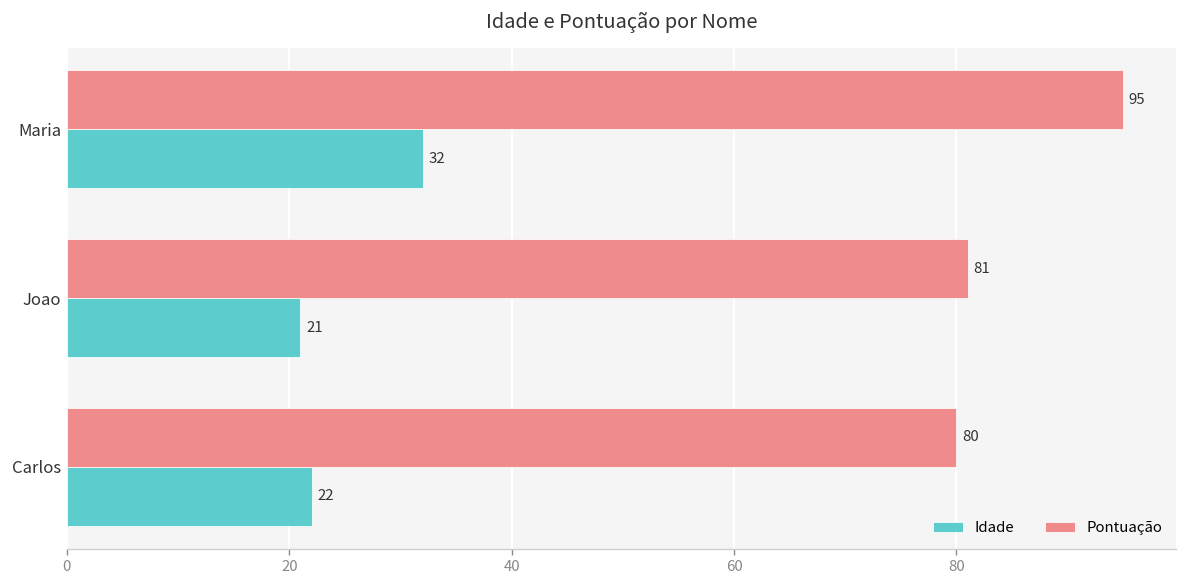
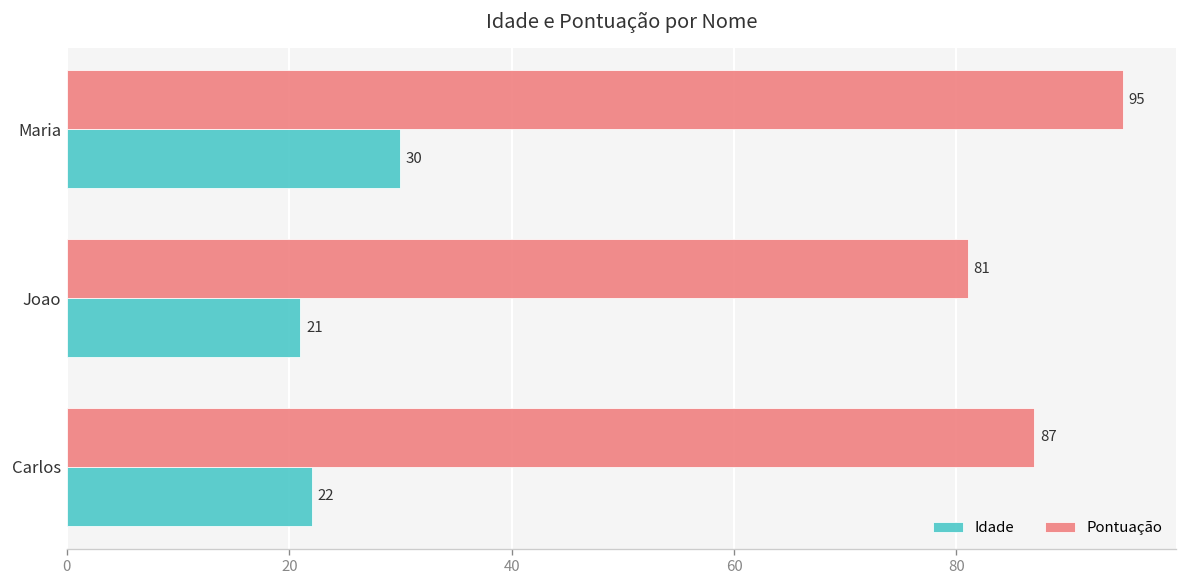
  {
    "Idade": {
-     "Maria": 32,
+     "Maria": 30,
      "Joao": 21,
      "Carlos": 22
    },
    "Pontuação": {
      "Maria": 95,
      "Joao": 81,
-     "Carlos": 80
+     "Carlos": 87
    }
  }
